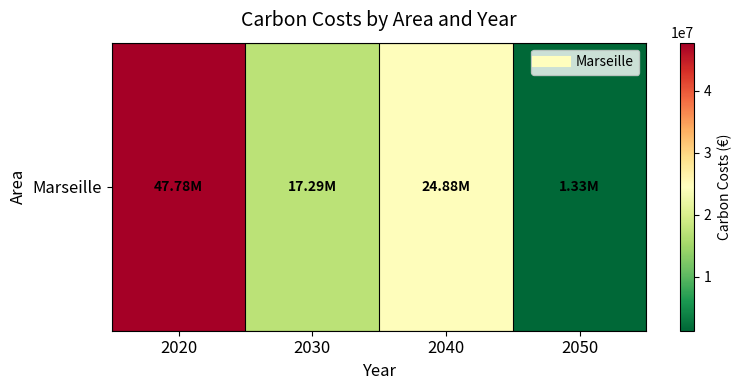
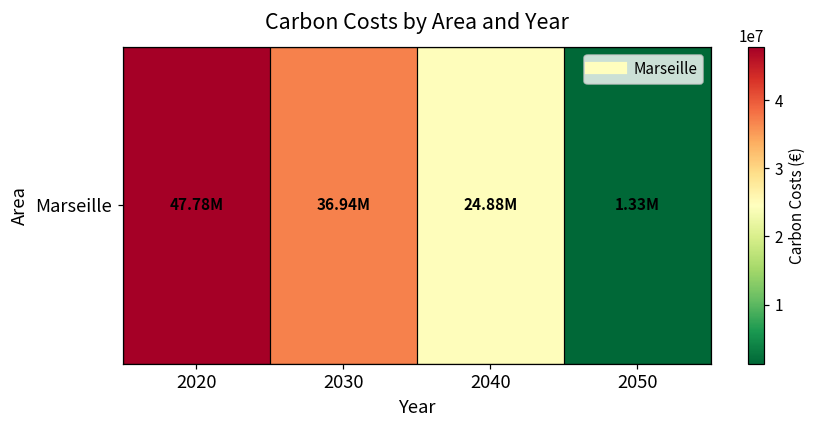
  {
    "Marseille": {
      "2020": "47.78M",
-     "2030": "17.29M",
+     "2030": "36.94M",
      "2040": "24.88M",
      "2050": "1.33M"
    }
  }
